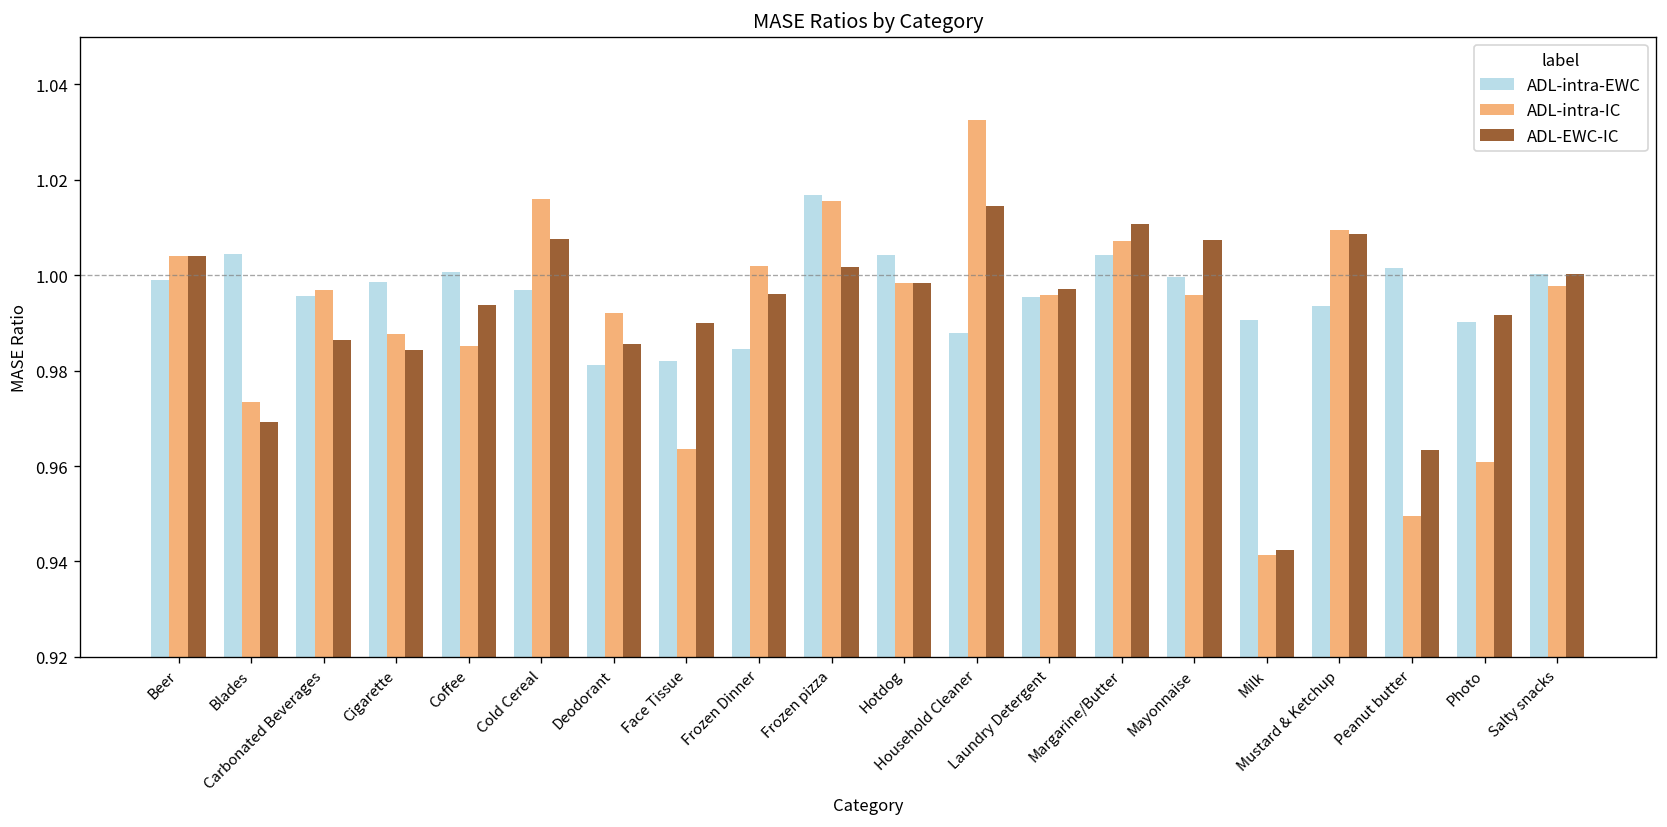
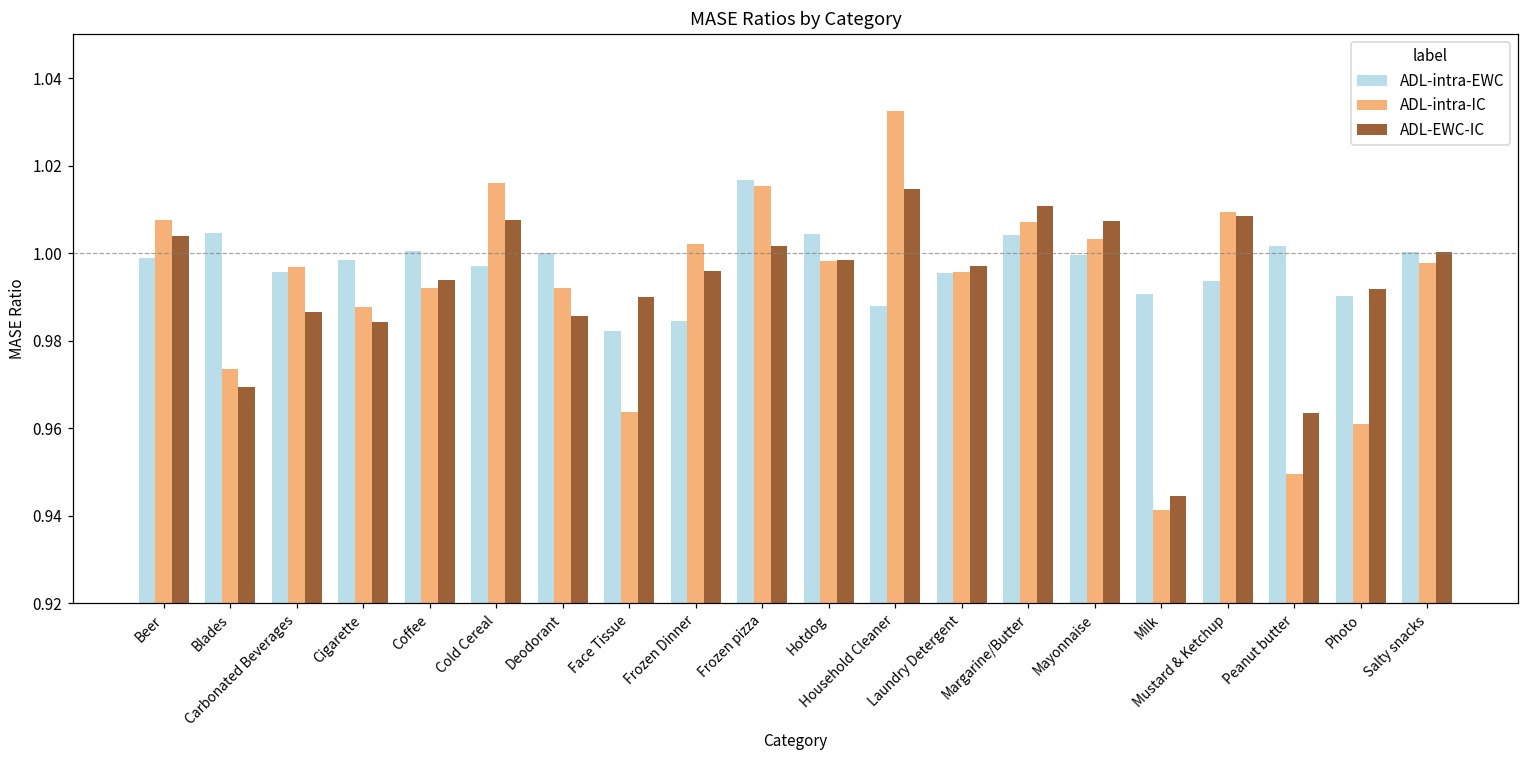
  {
    "ADL-intra-EWC": {
      "Beer": 0.999,
      "Blades": 1.005,
      "Carbonated Beverages": 0.996,
      "Cigarette": 0.999,
      "Coffee": 1.001,
      "Cold Cereal": 0.997,
-     "Deodorant": 0.981,
+     "Deodorant": 1.000,
      "Face Tissue": 0.982,
      "Frozen Dinner": 0.984,
      "Frozen pizza": 1.017,
      "Hotdog": 1.004,
      "Household Cleaner": 0.988,
      "Laundry Detergent": 0.995,
      "Margarine/Butter": 1.004,
      "Mayonnaise": 1.000,
      "Milk": 0.991,
      "Mustard & Ketchup": 0.994,
      "Peanut butter": 1.002,
      "Photo": 0.990,
      "Salty snacks": 1.000
    },
    "ADL-intra-IC": {
-     "Beer": 1.004,
+     "Beer": 1.008,
      "Blades": 0.974,
      "Carbonated Beverages": 0.997,
      "Cigarette": 0.988,
-     "Coffee": 0.985,
+     "Coffee": 0.992,
      "Cold Cereal": 1.016,
      "Deodorant": 0.992,
      "Face Tissue": 0.964,
      "Frozen Dinner": 1.002,
      "Frozen pizza": 1.015,
      "Hotdog": 0.998,
      "Household Cleaner": 1.032,
      "Laundry Detergent": 0.996,
      "Margarine/Butter": 1.007,
-     "Mayonnaise": 0.996,
+     "Mayonnaise": 1.003,
      "Milk": 0.941,
      "Mustard & Ketchup": 1.009,
      "Peanut butter": 0.950,
      "Photo": 0.961,
      "Salty snacks": 0.998
    },
    "ADL-EWC-IC": {
      "Beer": 1.004,
      "Blades": 0.969,
      "Carbonated Beverages": 0.986,
      "Cigarette": 0.984,
      "Coffee": 0.994,
      "Cold Cereal": 1.007,
      "Deodorant": 0.986,
      "Face Tissue": 0.990,
      "Frozen Dinner": 0.996,
      "Frozen pizza": 1.002,
      "Hotdog": 0.998,
      "Household Cleaner": 1.015,
      "Laundry Detergent": 0.997,
      "Margarine/Butter": 1.011,
      "Mayonnaise": 1.007,
-     "Milk": 0.942,
+     "Milk": 0.944,
      "Mustard & Ketchup": 1.009,
      "Peanut butter": 0.963,
      "Photo": 0.992,
      "Salty snacks": 1.000
    }
  }
